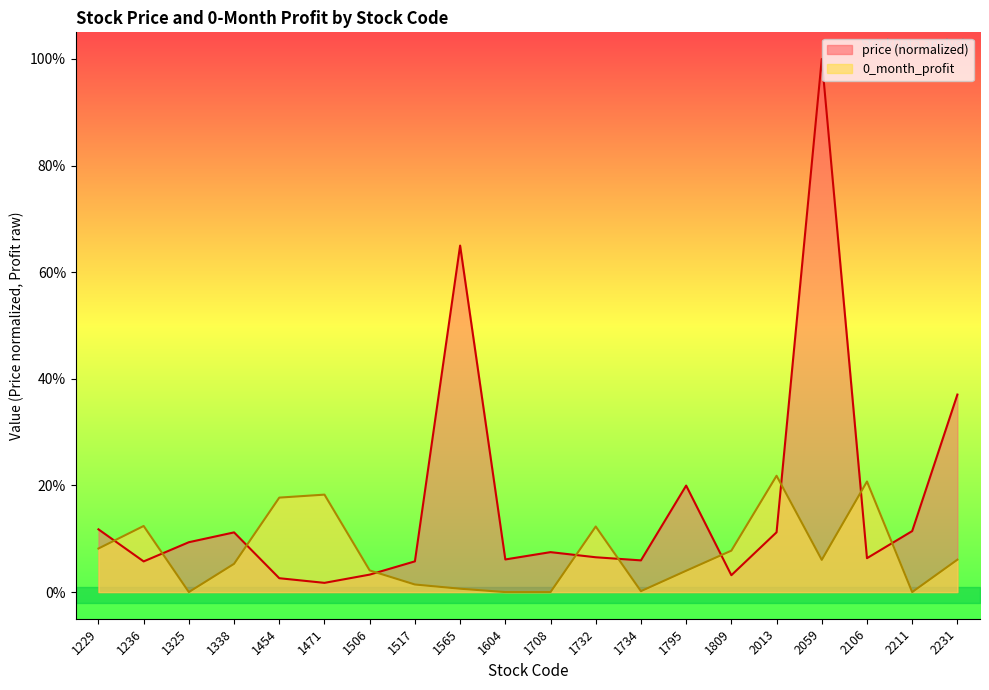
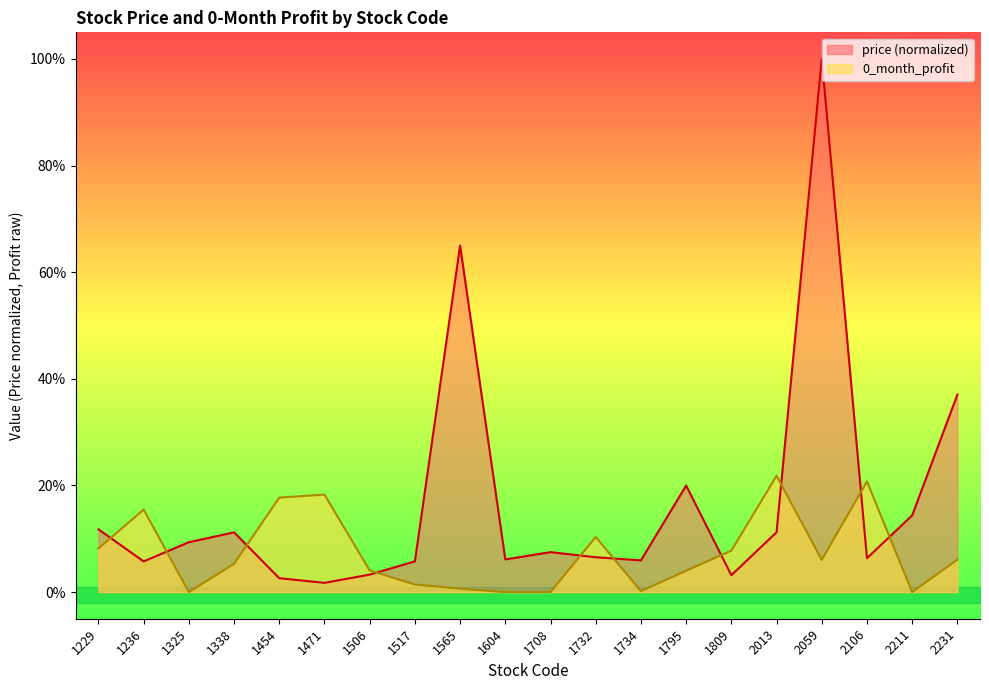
  {
    "price (normalized)": {
      "1229": "12%",
      "1236": "6%",
      "1325": "9%",
      "1338": "11%",
      "1454": "3%",
      "1471": "2%",
      "1506": "3%",
      "1517": "6%",
      "1565": "65%",
      "1604": "6%",
      "1708": "7%",
      "1732": "7%",
      "1734": "6%",
      "1795": "20%",
      "1809": "3%",
      "2013": "11%",
      "2059": "100%",
      "2106": "6%",
-     "2211": "11%",
+     "2211": "14%",
      "2231": "37%"
    },
    "0_month_profit": {
      "1229": "8%",
-     "1236": "12%",
+     "1236": "15%",
      "1325": "0%",
      "1338": "5%",
      "1454": "18%",
      "1471": "18%",
      "1506": "4%",
      "1517": "1%",
      "1565": "1%",
      "1604": "0%",
      "1708": "0%",
-     "1732": "12%",
+     "1732": "10%",
      "1734": "0%",
      "1795": "4%",
      "1809": "8%",
      "2013": "22%",
      "2059": "6%",
      "2106": "21%",
      "2211": "0%",
      "2231": "6%"
    }
  }
